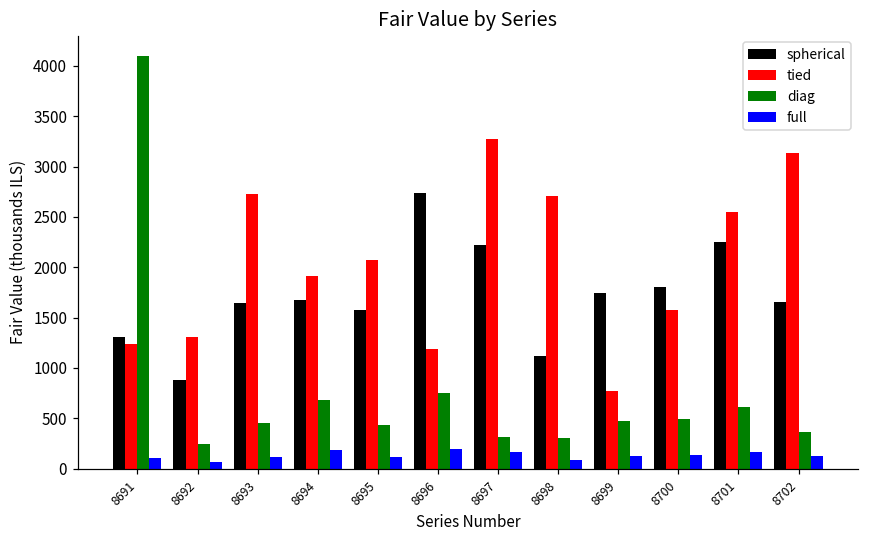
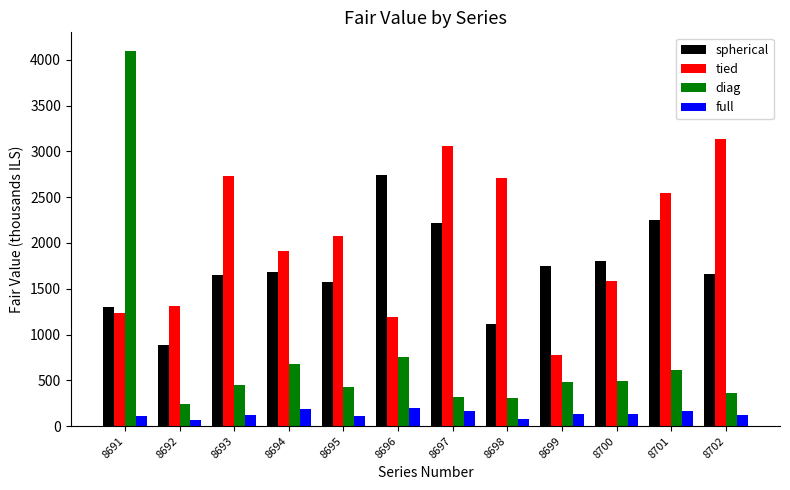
  {
    "spherical": {
      "8691": 1300,
      "8692": 900,
      "8693": 1600,
      "8694": 1700,
      "8695": 1600,
      "8696": 2700,
      "8697": 2200,
      "8698": 1100,
      "8699": 1700,
      "8700": 1800,
      "8701": 2200,
      "8702": 1700
    },
    "tied": {
      "8691": 1200,
      "8692": 1300,
      "8693": 2700,
      "8694": 1900,
      "8695": 2100,
      "8696": 1200,
-     "8697": 3300,
+     "8697": 3100,
      "8698": 2700,
      "8699": 800,
      "8700": 1600,
      "8701": 2500,
      "8702": 3100
    },
    "diag": {
      "8691": 4100,
      "8692": 200,
      "8693": 500,
      "8694": 700,
      "8695": 400,
      "8696": 800,
      "8697": 300,
      "8698": 300,
      "8699": 500,
      "8700": 500,
      "8701": 600,
      "8702": 400
    },
    "full": {
      "8691": 100,
      "8692": 100,
      "8693": 100,
      "8694": 200,
      "8695": 100,
      "8696": 200,
      "8697": 200,
      "8698": 100,
      "8699": 100,
      "8700": 100,
      "8701": 200,
      "8702": 100
    }
  }
